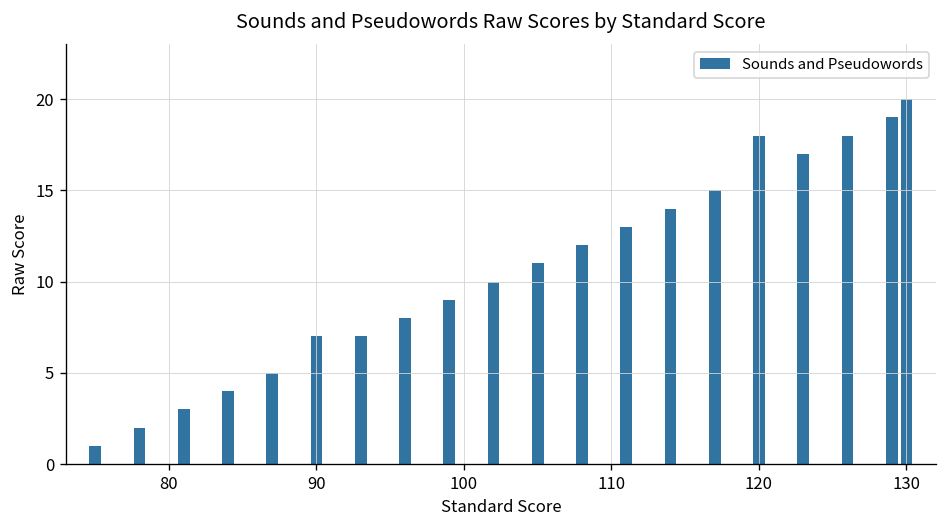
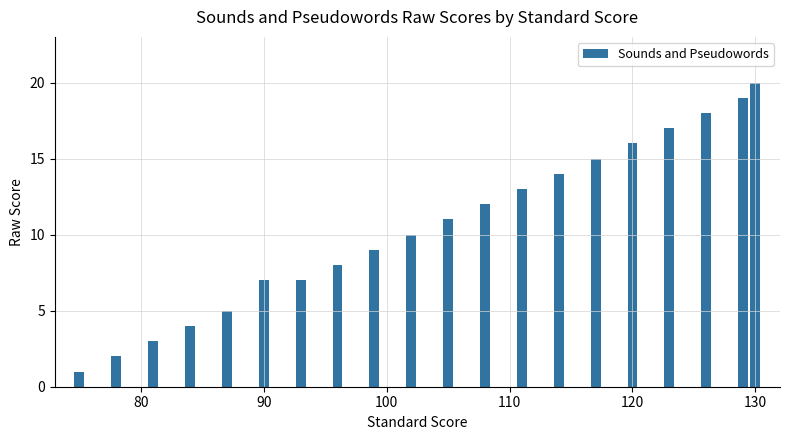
  {
    "90": 7,
-   "120": 18,
+   "120": 16,
    "130": 20
  }
